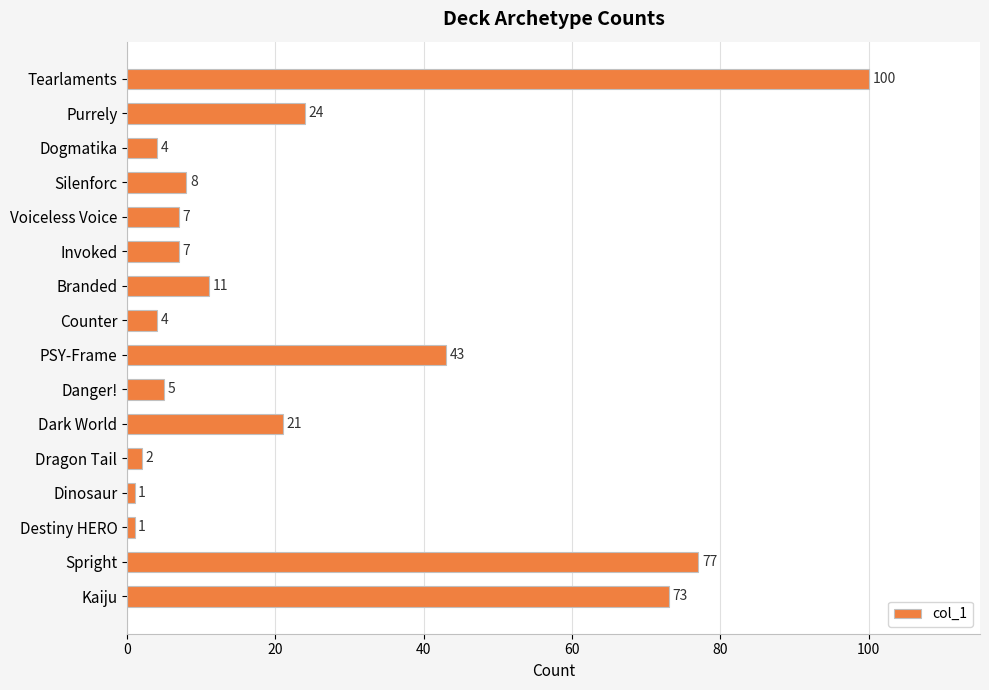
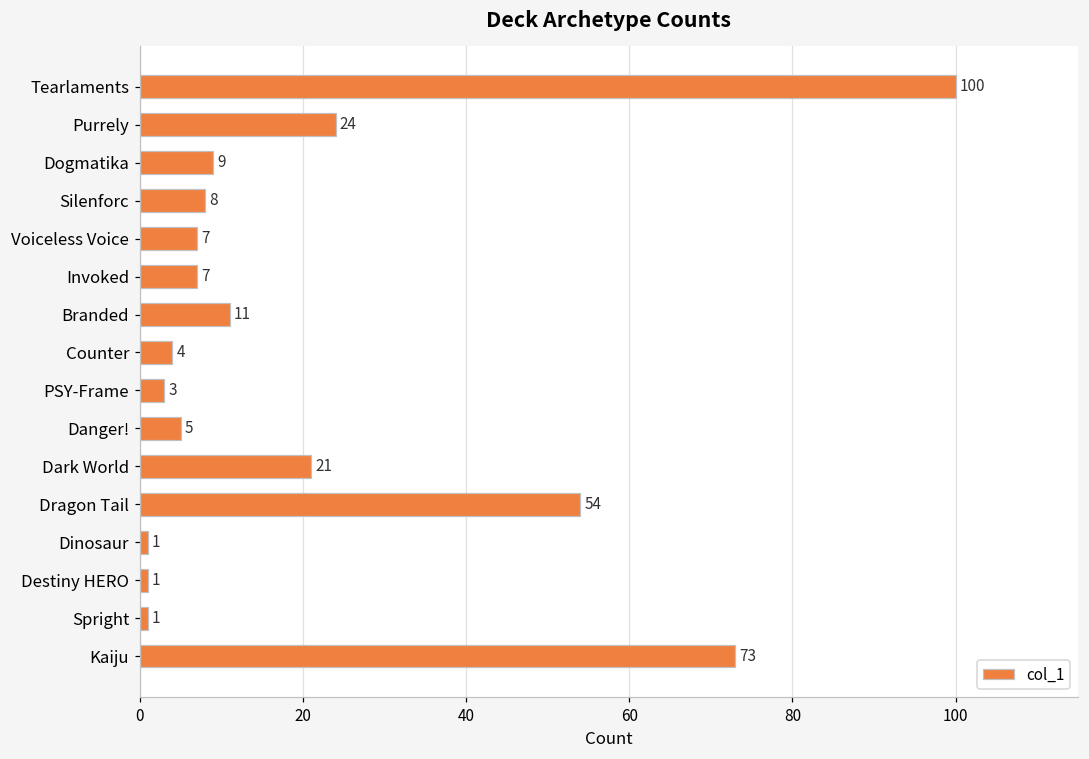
  {
    "Tearlaments": 100,
    "Purrely": 24,
-   "Dogmatika": 4,
+   "Dogmatika": 9,
    "Silenforc": 8,
    "Voiceless Voice": 7,
    "Invoked": 7,
    "Branded": 11,
    "Counter": 4,
-   "PSY-Frame": 43,
+   "PSY-Frame": 3,
    "Danger!": 5,
    "Dark World": 21,
-   "Dragon Tail": 2,
+   "Dragon Tail": 54,
    "Dinosaur": 1,
    "Destiny HERO": 1,
-   "Spright": 77,
+   "Spright": 1,
    "Kaiju": 73
  }
